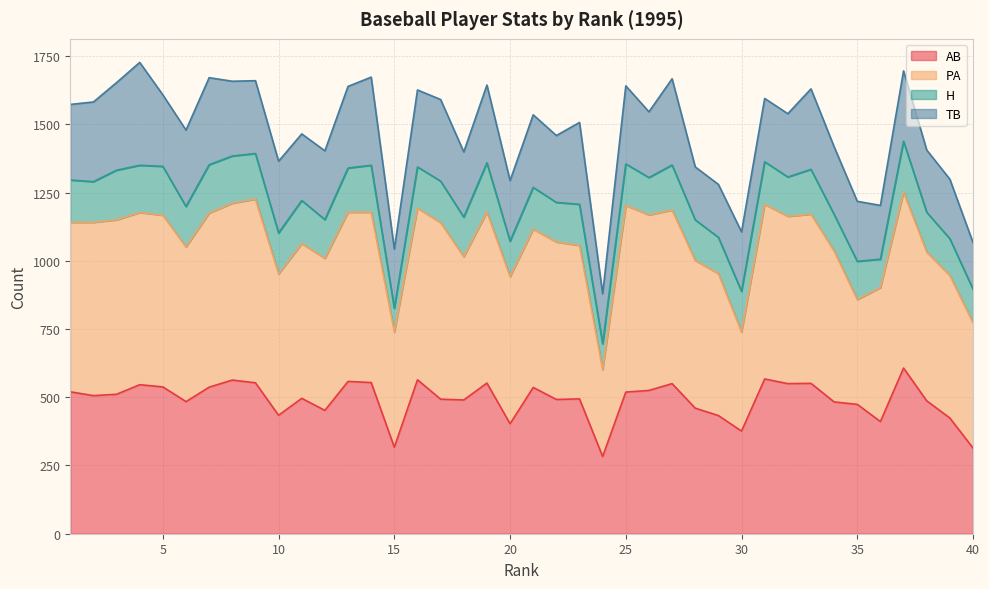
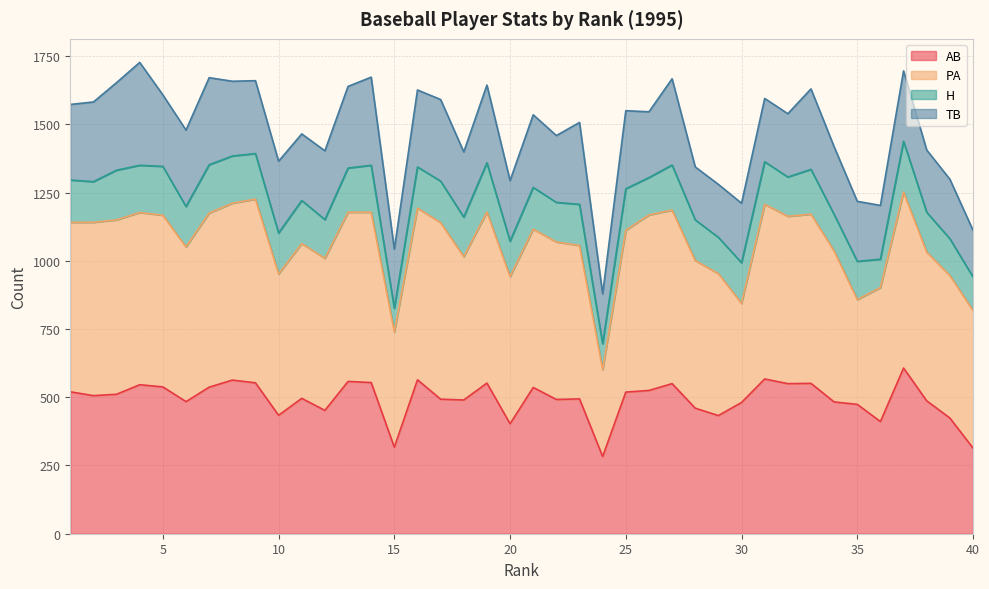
  {
    "AB": {
      "5": 540,
      "10": 430,
      "15": 320,
      "20": 400,
      "25": 520,
-     "30": 380,
+     "30": 480,
      "35": 470,
      "40": 310
    },
    "PA": {
      "5": 630,
      "10": 520,
      "15": 420,
      "20": 540,
-     "25": 680,
+     "25": 590,
      "30": 360,
      "35": 380,
-     "40": 460
+     "40": 500
    }
  }
